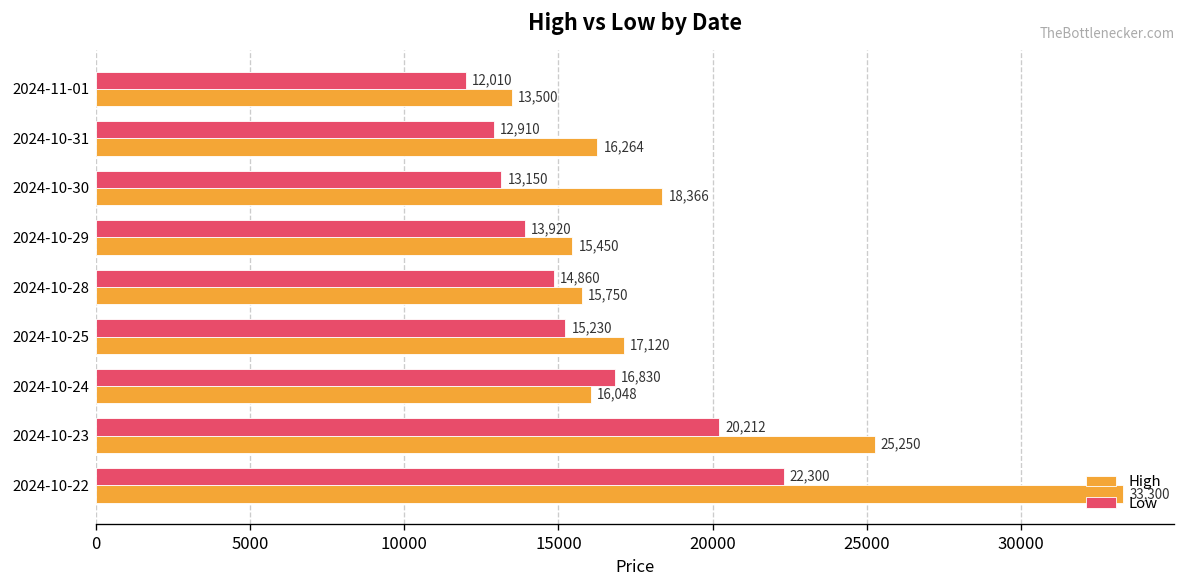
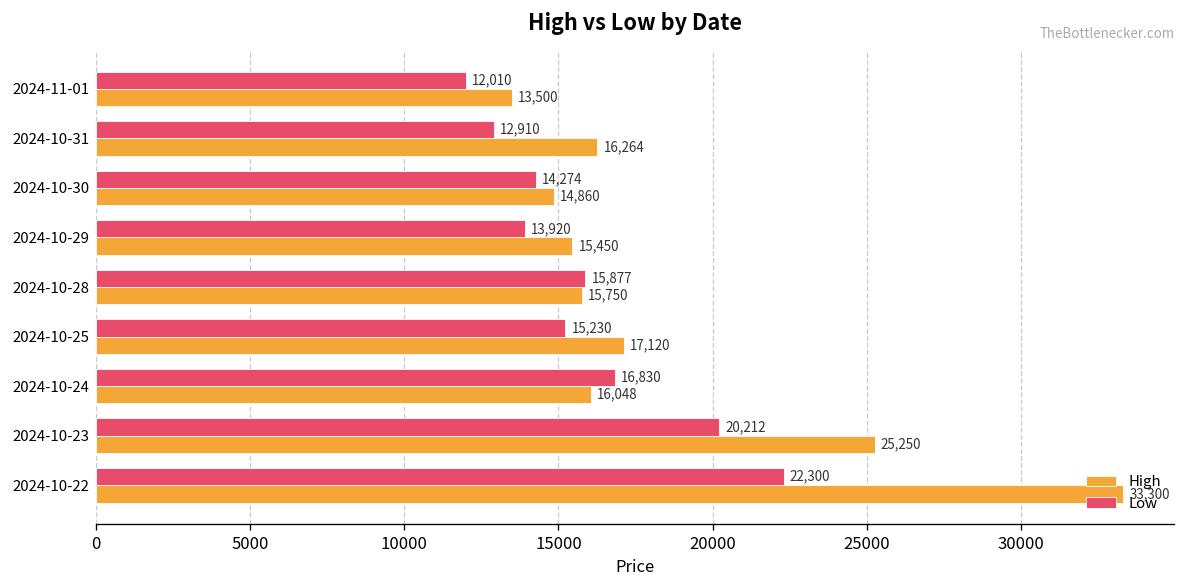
  {
    "High": {
      "2024-11-01": "13,500",
      "2024-10-31": "16,264",
-     "2024-10-30": "18,366",
+     "2024-10-30": "14,860",
      "2024-10-29": "15,450",
      "2024-10-28": "15,750",
      "2024-10-25": "17,120",
      "2024-10-24": "16,048",
      "2024-10-23": "25,250",
      "2024-10-22": "33,300"
    },
    "Low": {
      "2024-11-01": "12,010",
      "2024-10-31": "12,910",
-     "2024-10-30": "13,150",
+     "2024-10-30": "14,274",
      "2024-10-29": "13,920",
-     "2024-10-28": "14,860",
+     "2024-10-28": "15,877",
      "2024-10-25": "15,230",
      "2024-10-24": "16,830",
      "2024-10-23": "20,212",
      "2024-10-22": "22,300"
    }
  }
